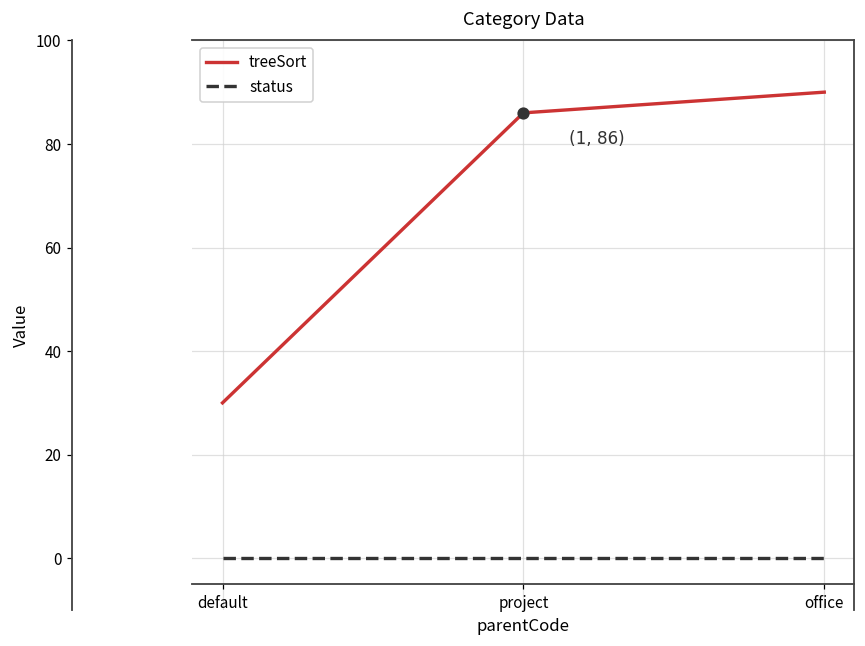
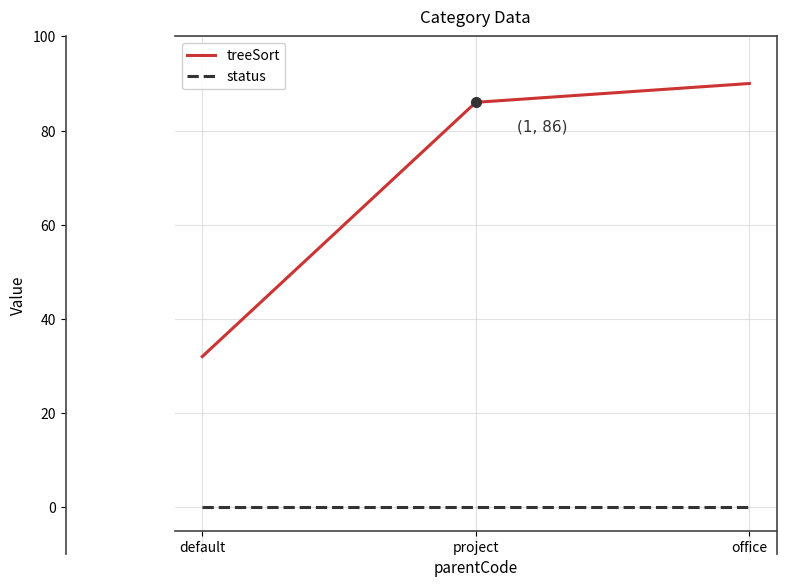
  {
    "treeSort": {
-     "default": 30,
+     "default": 32,
      "office": 90
    }
  }
